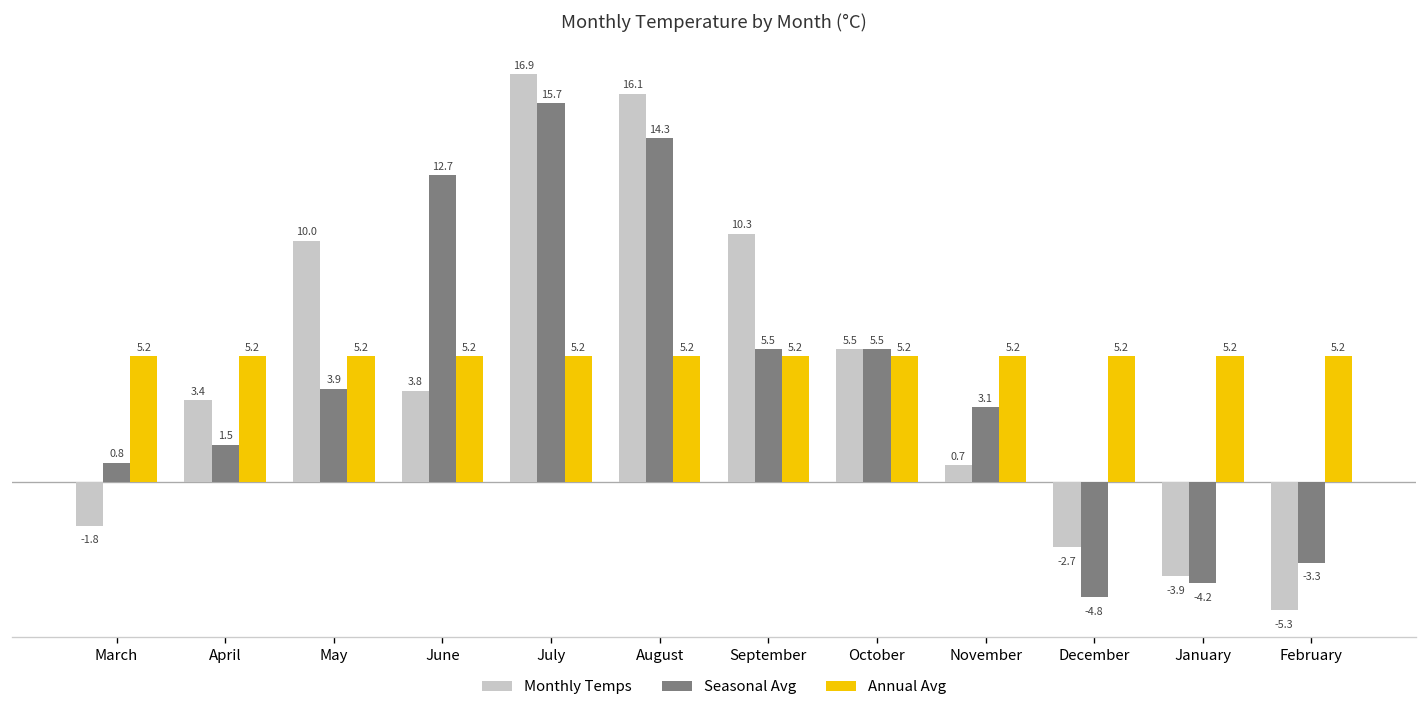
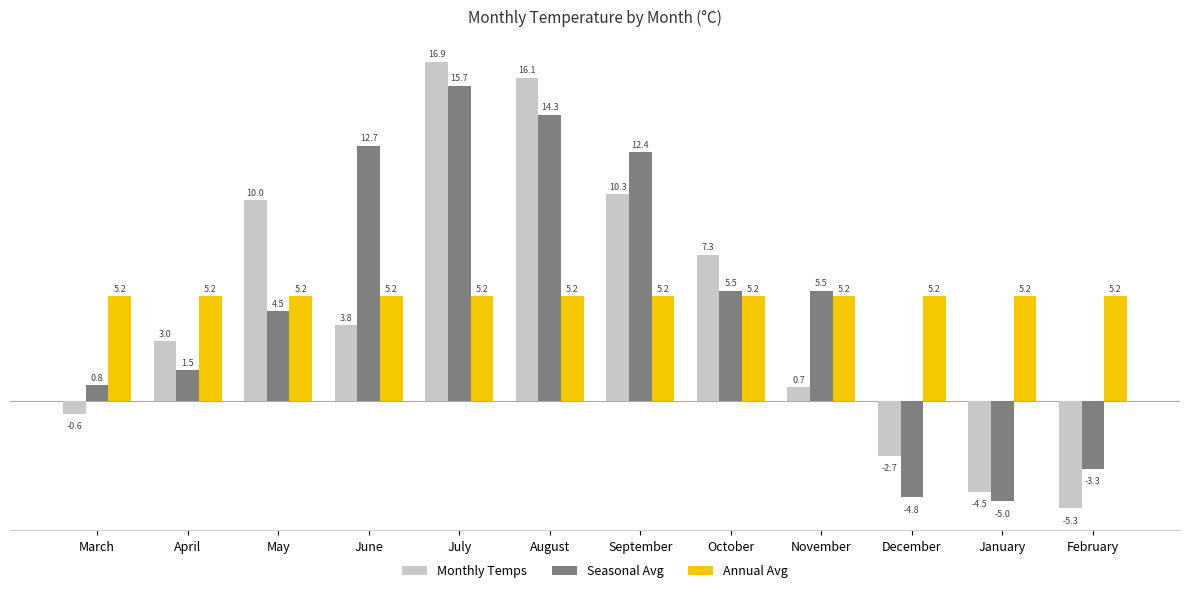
  {
    "Monthly Temps": {
-     "March": -1.8,
-     "April": 3.4,
+     "March": -0.6,
+     "April": 3.0,
      "May": 10.0,
      "June": 3.8,
      "July": 16.9,
      "August": 16.1,
      "September": 10.3,
-     "October": 5.5,
+     "October": 7.3,
      "November": 0.7,
      "December": -2.7,
-     "January": -3.9,
+     "January": -4.5,
      "February": -5.3
    },
    "Seasonal Avg": {
      "March": 0.8,
      "April": 1.5,
-     "May": 3.9,
+     "May": 4.5,
      "June": 12.7,
      "July": 15.7,
      "August": 14.3,
-     "September": 5.5,
+     "September": 12.4,
      "October": 5.5,
-     "November": 3.1,
+     "November": 5.5,
      "December": -4.8,
-     "January": -4.2,
+     "January": -5.0,
      "February": -3.3
    },
    "Annual Avg": {
      "March": 5.2,
      "April": 5.2,
      "May": 5.2,
      "June": 5.2,
      "July": 5.2,
      "August": 5.2,
      "September": 5.2,
      "October": 5.2,
      "November": 5.2,
      "December": 5.2,
      "January": 5.2,
      "February": 5.2
    }
  }
